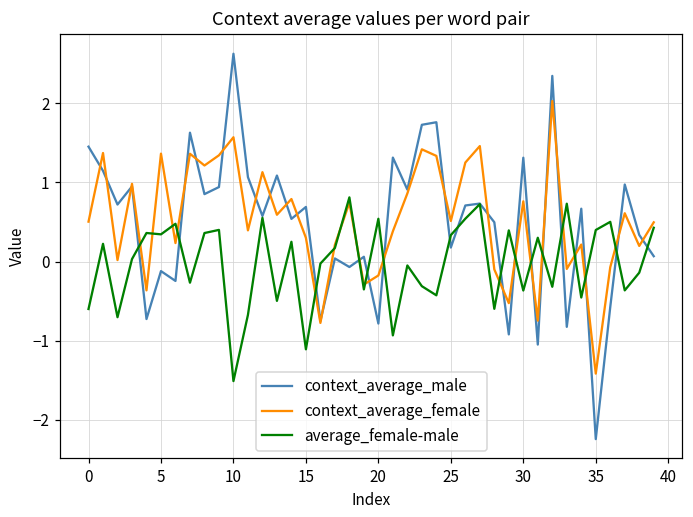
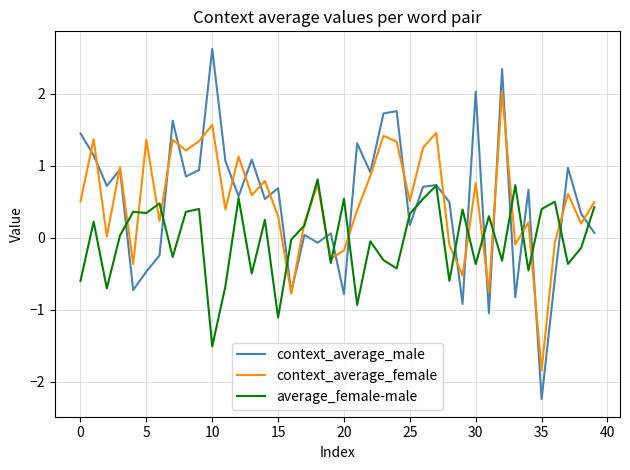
  {
    "context_average_male": {
      "0": 1.5,
-     "5": -0.1,
+     "5": -0.5,
      "10": 2.6,
      "15": 0.7,
      "20": -0.8,
      "25": 0.2,
-     "30": 1.3,
+     "30": 2.0,
      "35": -2.2
    },
    "context_average_female": {
      "0": 0.5,
      "5": 1.4,
      "10": 1.6,
      "15": 0.3,
      "20": -0.2,
      "25": 0.5,
      "30": 0.8,
-     "35": -1.4
+     "35": -1.8
    },
    "average_female-male": {
      "0": -0.6,
      "5": 0.3,
      "10": -1.5,
      "15": -1.1,
      "20": 0.5,
      "25": 0.3,
      "30": -0.4,
      "35": 0.4
    }
  }
